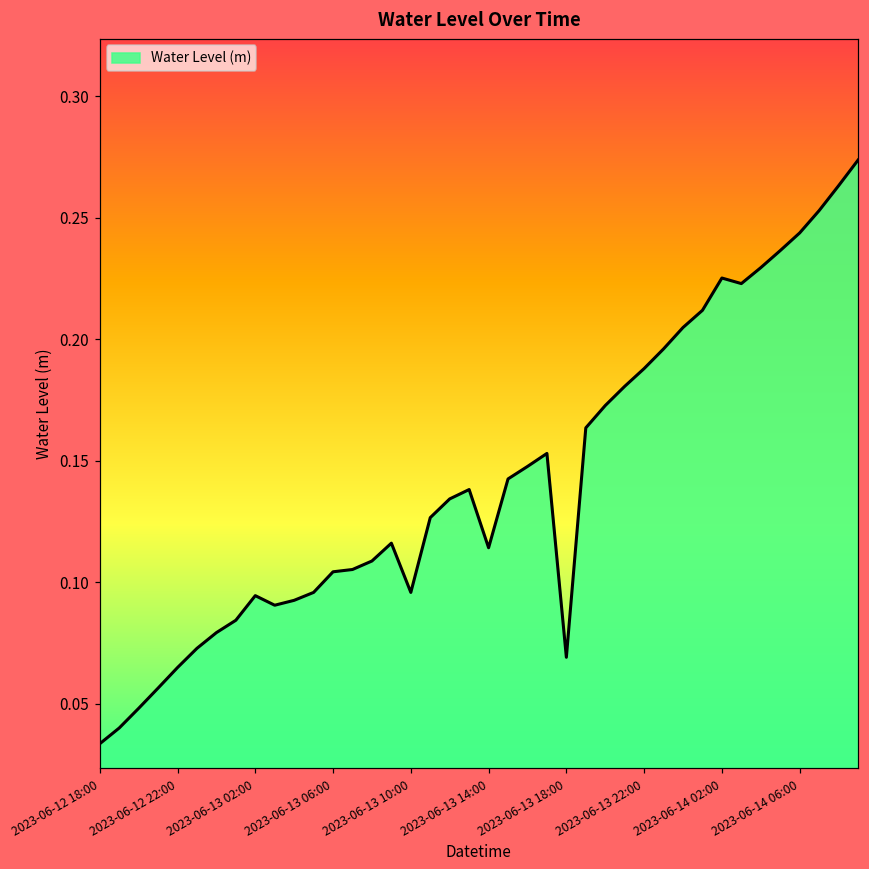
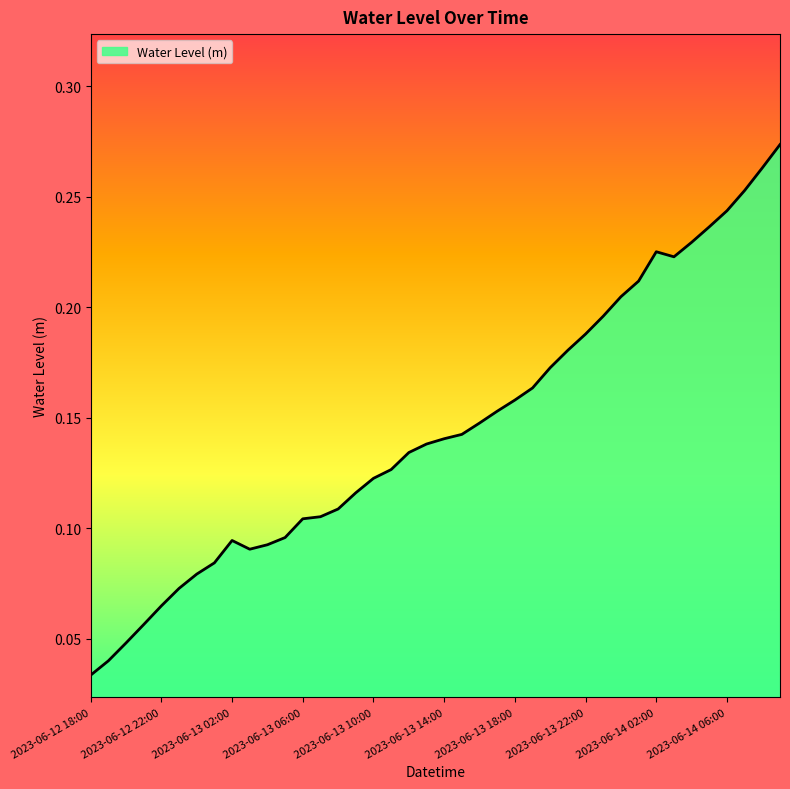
  {
    "2023-06-12 18:00": 0.034,
    "2023-06-12 22:00": 0.065,
    "2023-06-13 02:00": 0.094,
    "2023-06-13 06:00": 0.104,
-   "2023-06-13 10:00": 0.096,
-   "2023-06-13 14:00": 0.114,
-   "2023-06-13 18:00": 0.069,
+   "2023-06-13 10:00": 0.123,
+   "2023-06-13 14:00": 0.141,
+   "2023-06-13 18:00": 0.158,
    "2023-06-13 22:00": 0.188,
    "2023-06-14 02:00": 0.225,
    "2023-06-14 06:00": 0.244
  }
